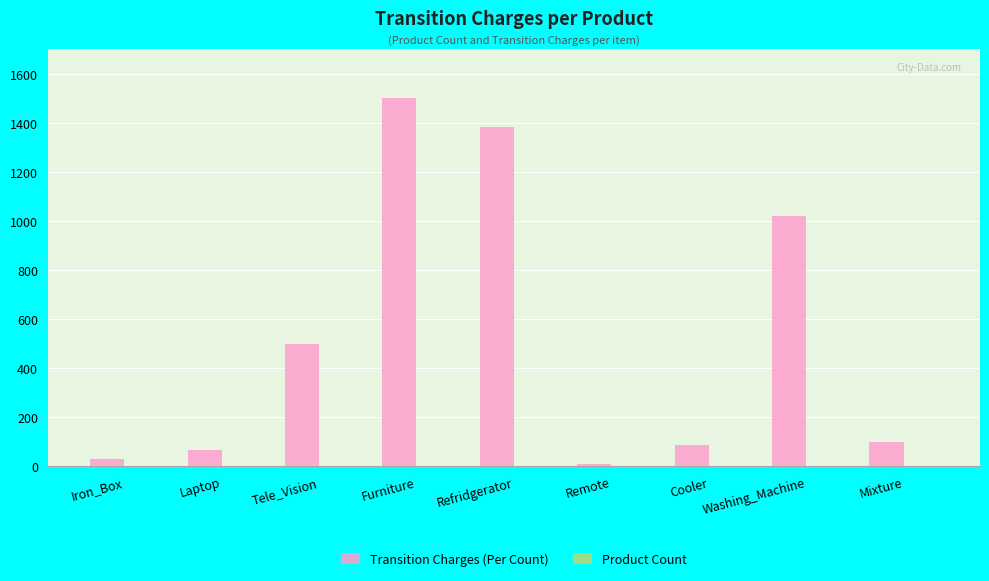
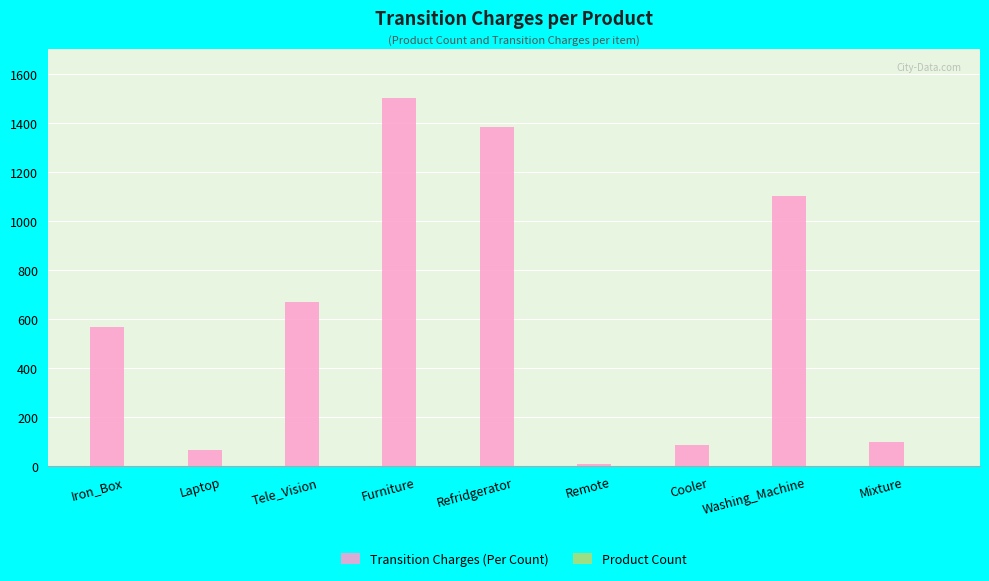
  {
    "Transition Charges (Per Count)": {
-     "Iron_Box": 30,
+     "Iron_Box": 570,
      "Laptop": 70,
-     "Tele_Vision": 500,
+     "Tele_Vision": 670,
      "Furniture": 1500,
      "Refridgerator": 1380,
      "Cooler": 90,
-     "Washing_Machine": 1020,
+     "Washing_Machine": 1100,
      "Mixture": 100
    }
  }
